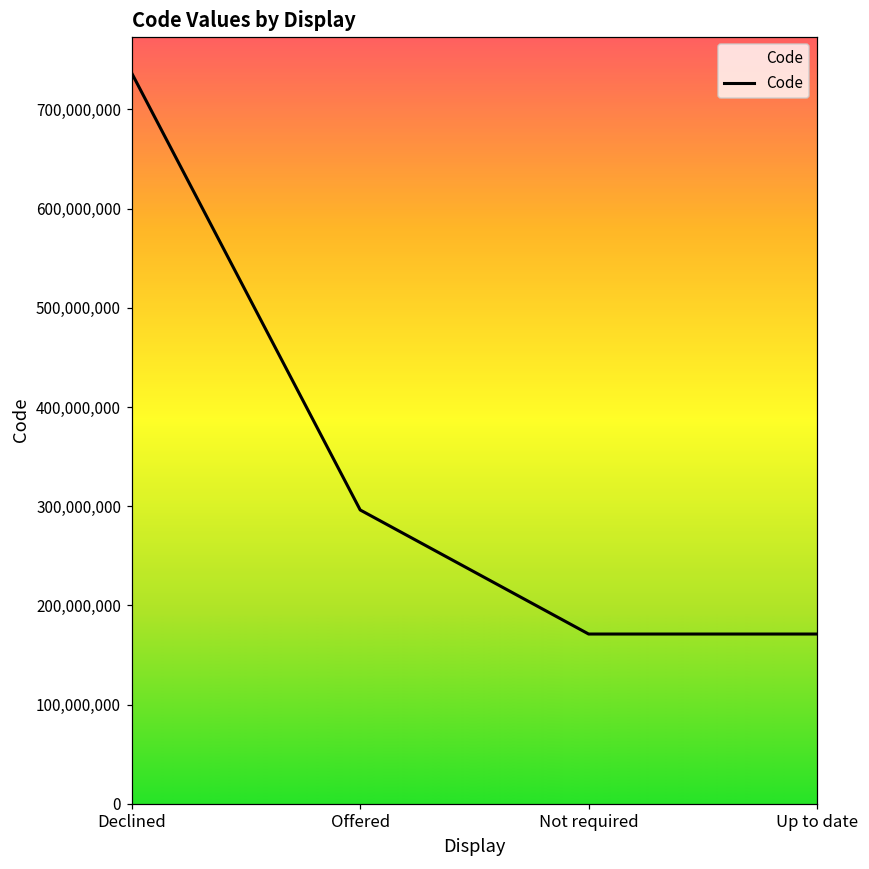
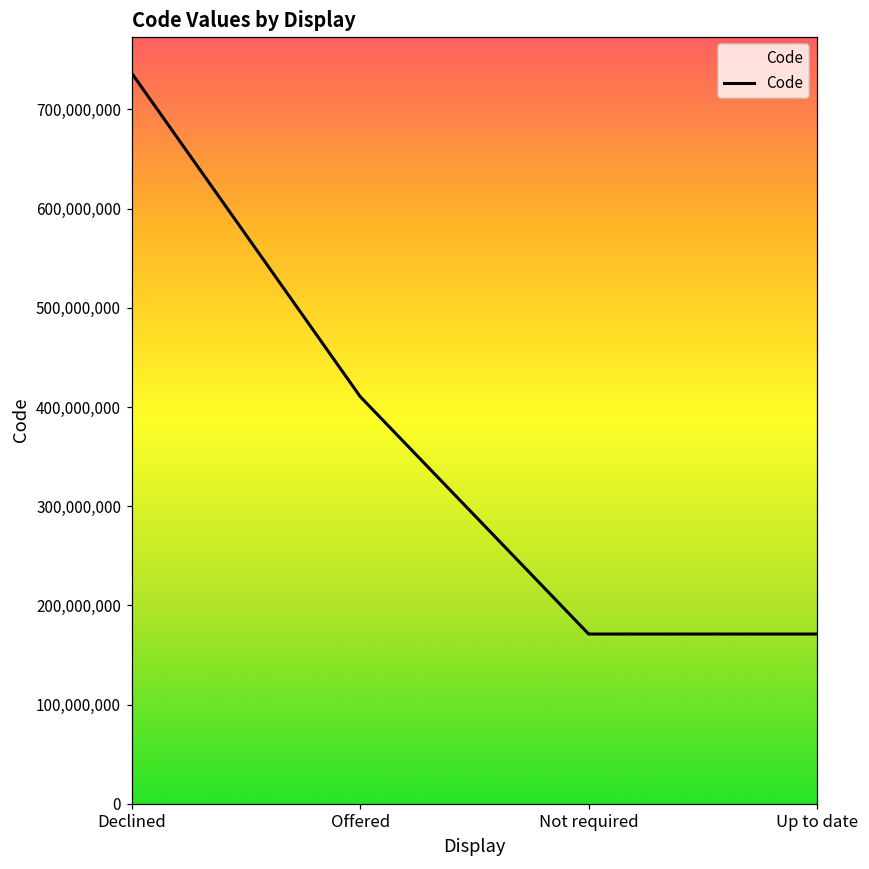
  {
    "Declined": "740,000,000",
-   "Offered": "300,000,000",
+   "Offered": "410,000,000",
    "Not required": "170,000,000",
    "Up to date": "170,000,000"
  }
